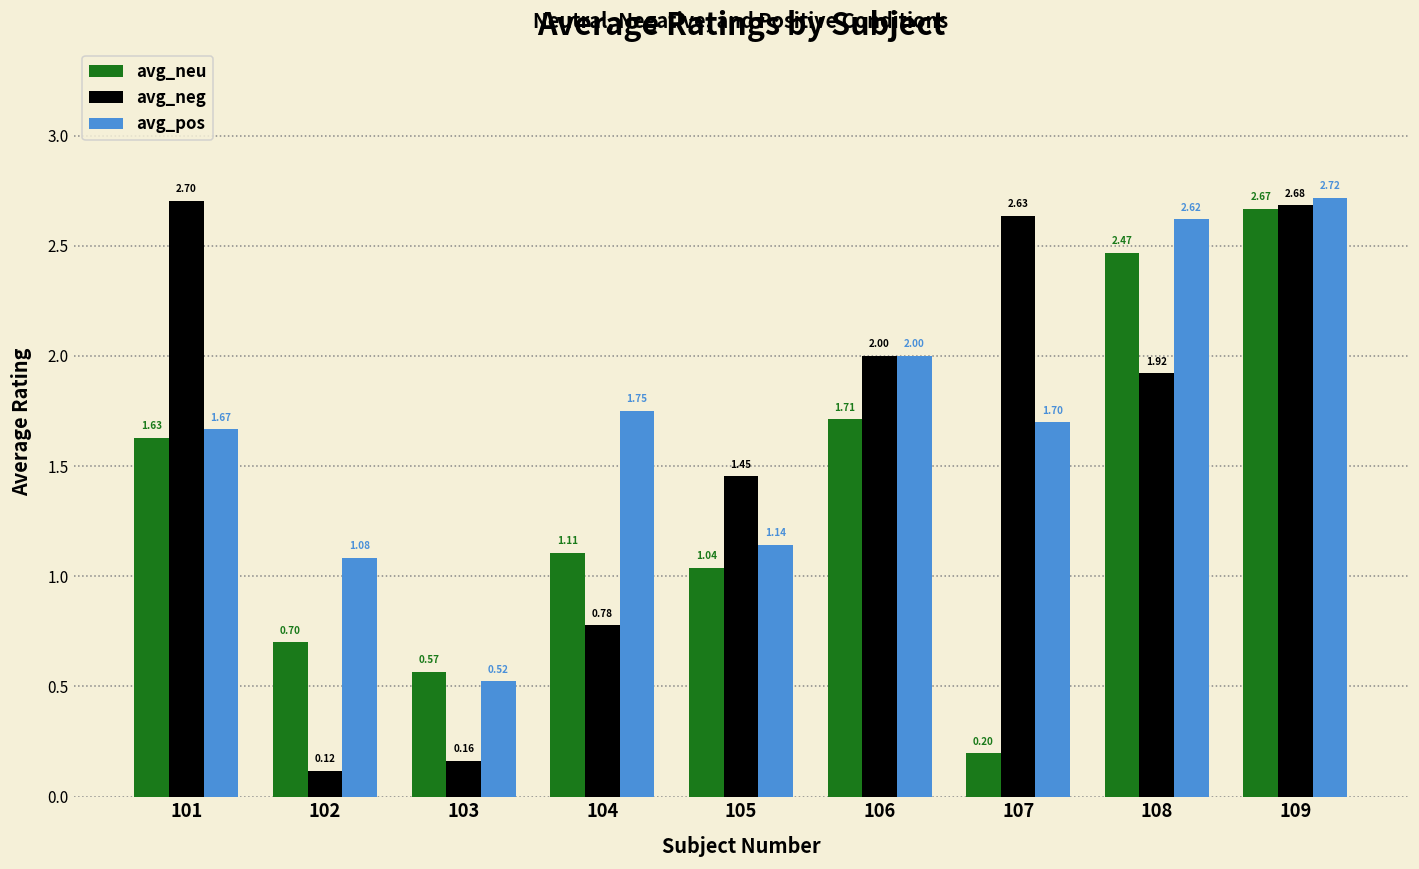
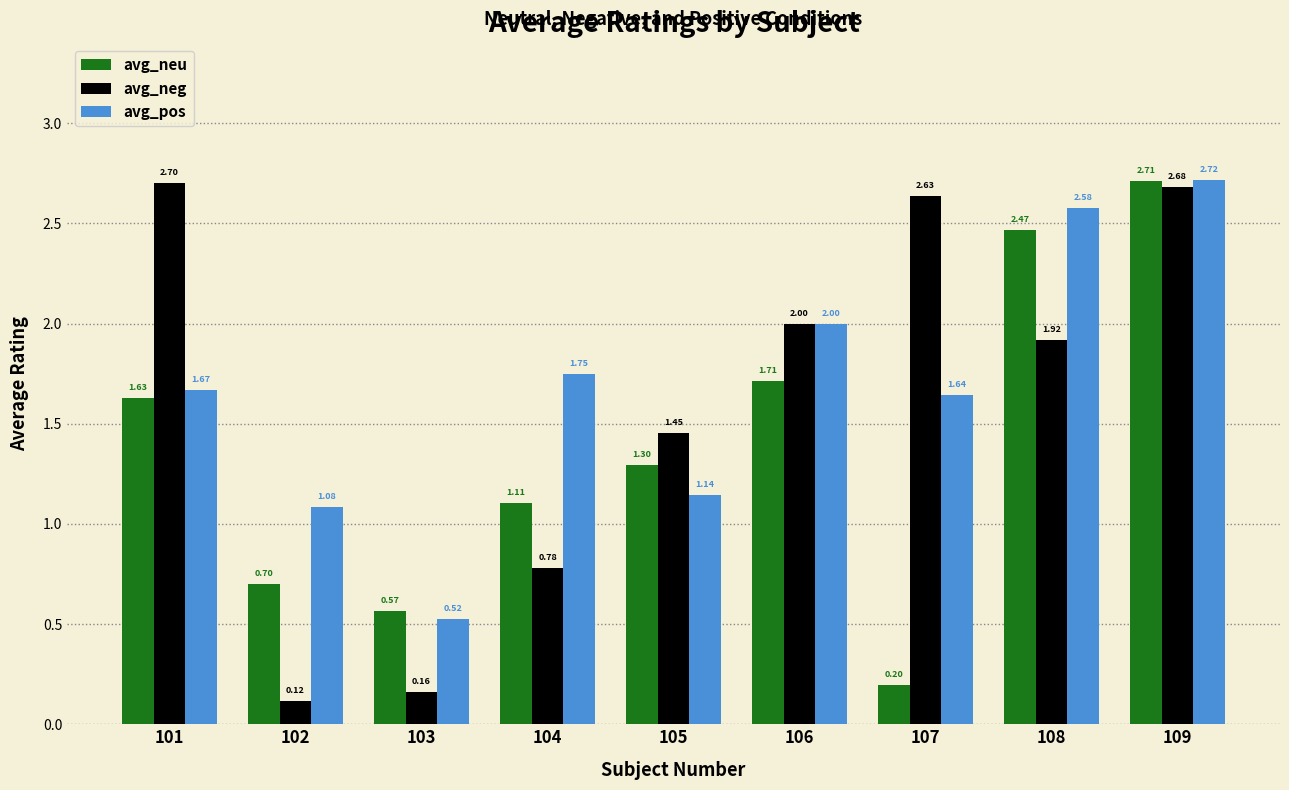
  {
    "avg_neu": {
      "101": 1.63,
      "102": 0.70,
      "103": 0.57,
      "104": 1.11,
-     "105": 1.04,
+     "105": 1.30,
      "106": 1.71,
      "107": 0.20,
      "108": 2.47,
-     "109": 2.67
+     "109": 2.71
    },
    "avg_neg": {
      "101": 2.70,
      "102": 0.12,
      "103": 0.16,
      "104": 0.78,
      "105": 1.45,
      "106": 2.00,
      "107": 2.63,
      "108": 1.92,
      "109": 2.68
    },
    "avg_pos": {
      "101": 1.67,
      "102": 1.08,
      "103": 0.52,
      "104": 1.75,
      "105": 1.14,
      "106": 2.00,
-     "107": 1.70,
-     "108": 2.62,
+     "107": 1.64,
+     "108": 2.58,
      "109": 2.72
    }
  }
